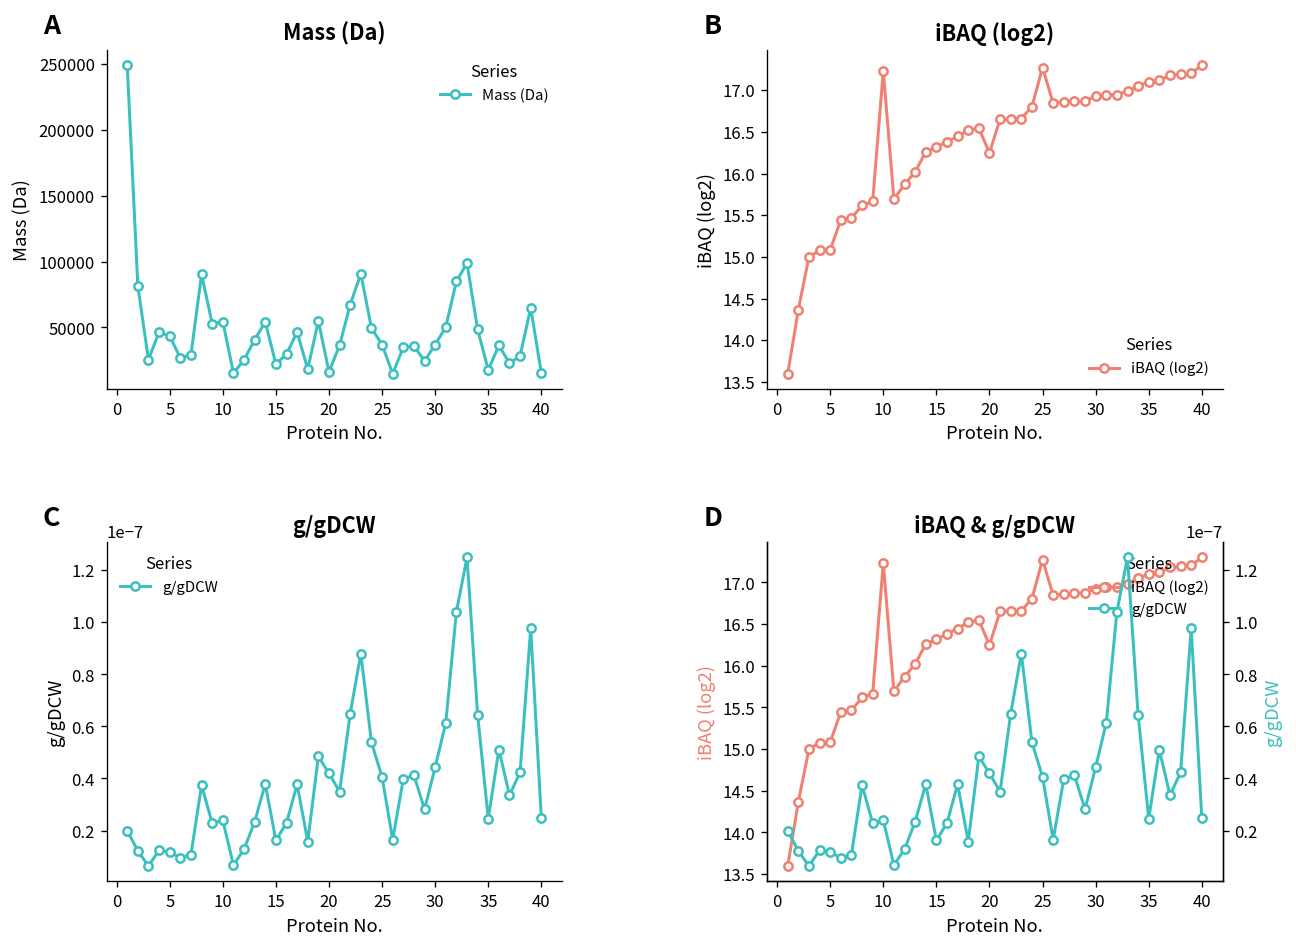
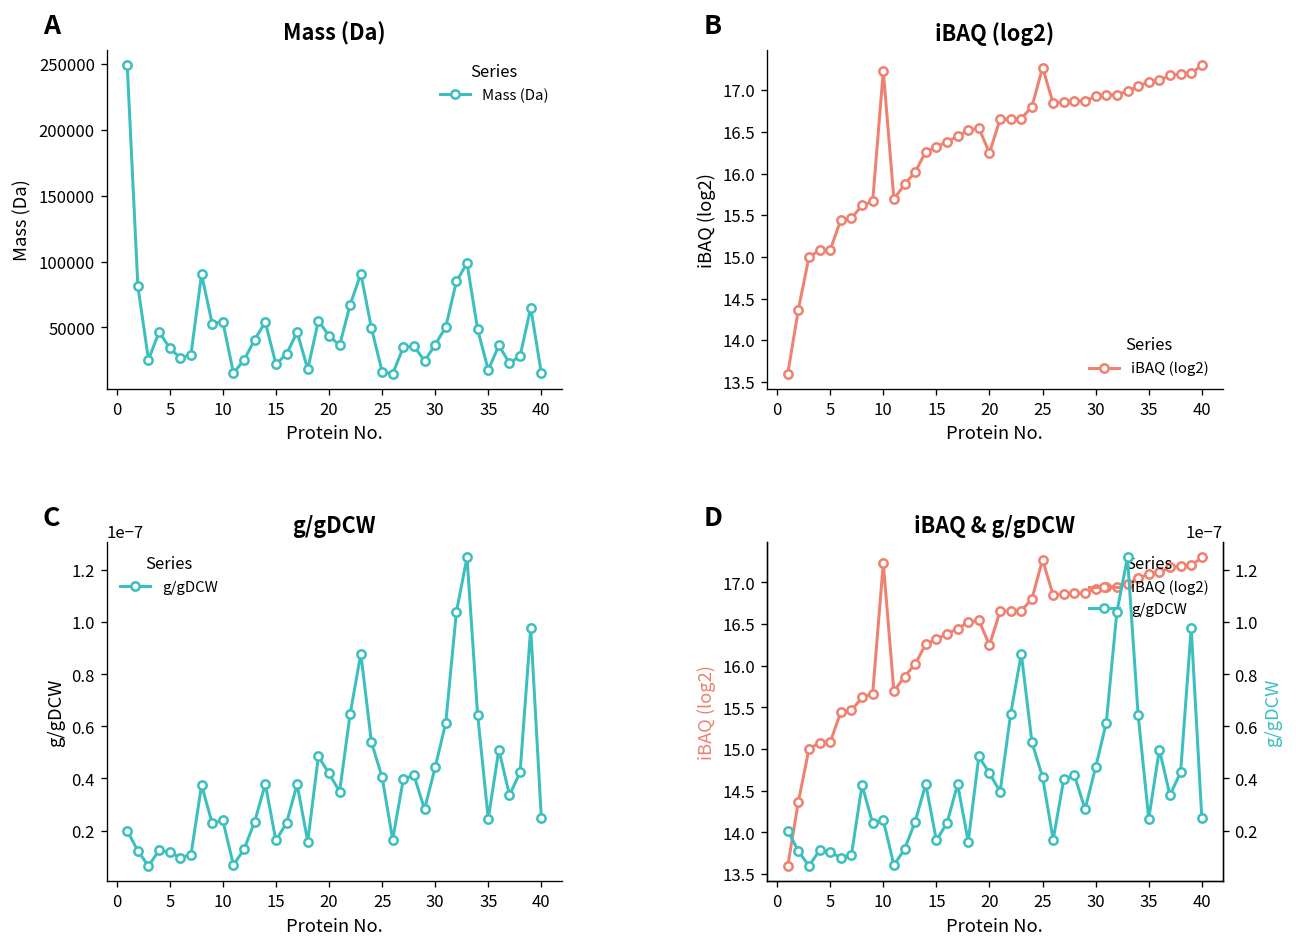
  {
    "Mass (Da)": {
-     "5": 43000,
+     "5": 34000,
      "10": 54000,
      "15": 22000,
-     "20": 16000,
-     "25": 37000,
+     "20": 44000,
+     "25": 16000,
      "30": 37000,
      "35": 18000,
      "40": 15000
    },
    "iBAQ (log2)": {
      "5": 15.1,
      "10": 17.2,
      "15": 16.3,
      "20": 16.2,
      "25": 17.3,
      "30": 16.9,
      "35": 17.1,
      "40": 17.3
    },
    "g/gDCW": {
      "5": 0.000000012,
      "10": 0.000000024,
      "15": 0.000000016,
      "20": 0.000000042,
      "25": 0.000000041,
      "30": 0.000000044,
      "35": 0.000000025,
      "40": 0.000000025
    }
  }
